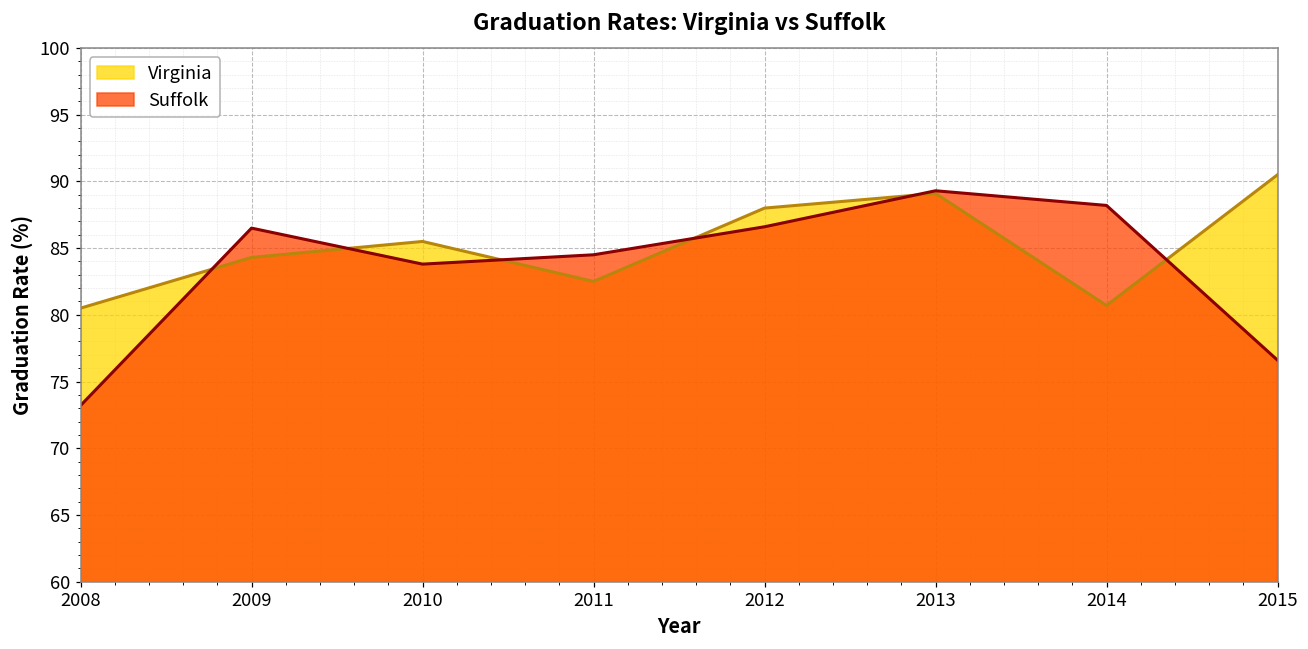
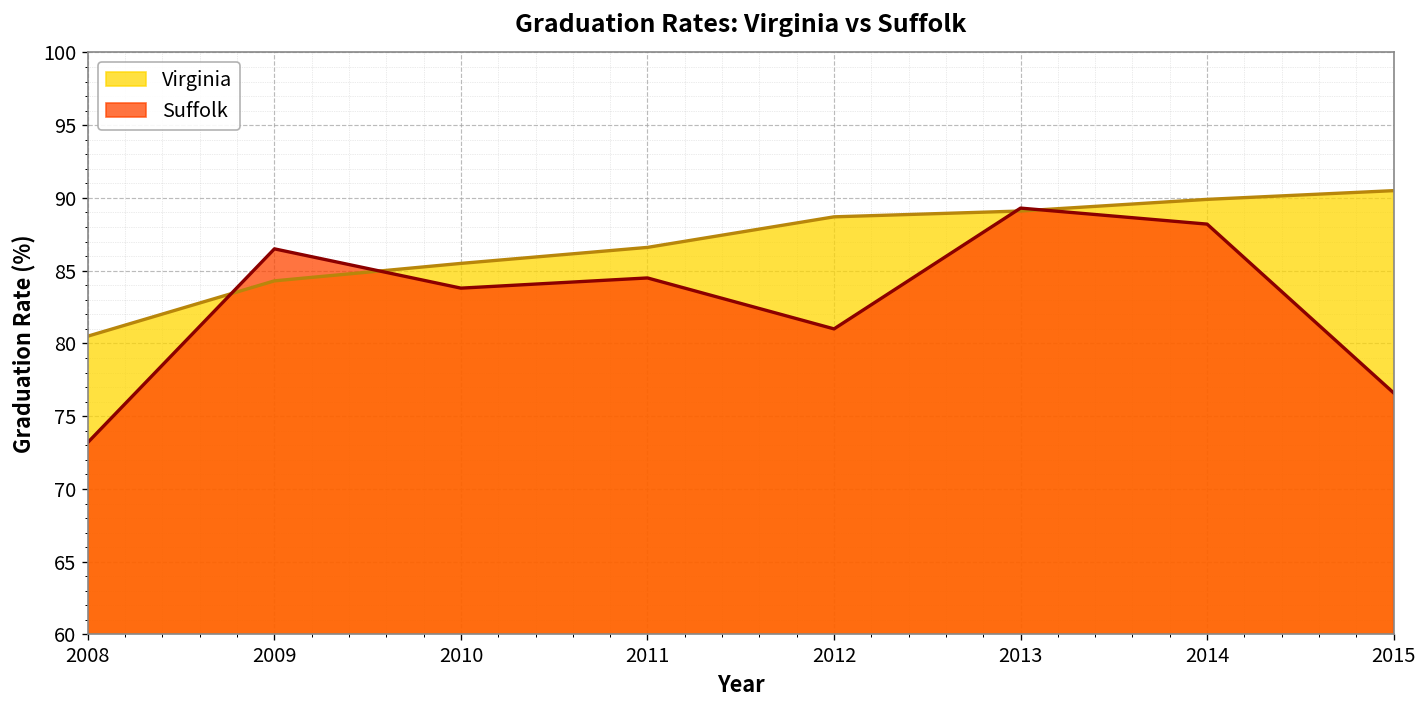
  {
    "Virginia": {
      "2008": 80.5,
      "2009": 84.3,
      "2010": 85.5,
-     "2011": 82.5,
-     "2012": 88.0,
-     "2014": 80.7,
+     "2011": 86.6,
+     "2012": 88.7,
+     "2014": 89.9,
      "2015": 90.5
    },
    "Suffolk": {
      "2008": 73.2,
      "2009": 86.5,
      "2010": 83.8,
      "2011": 84.5,
-     "2012": 86.6,
+     "2012": 81.0,
      "2014": 88.2,
      "2015": 76.6
    }
  }
